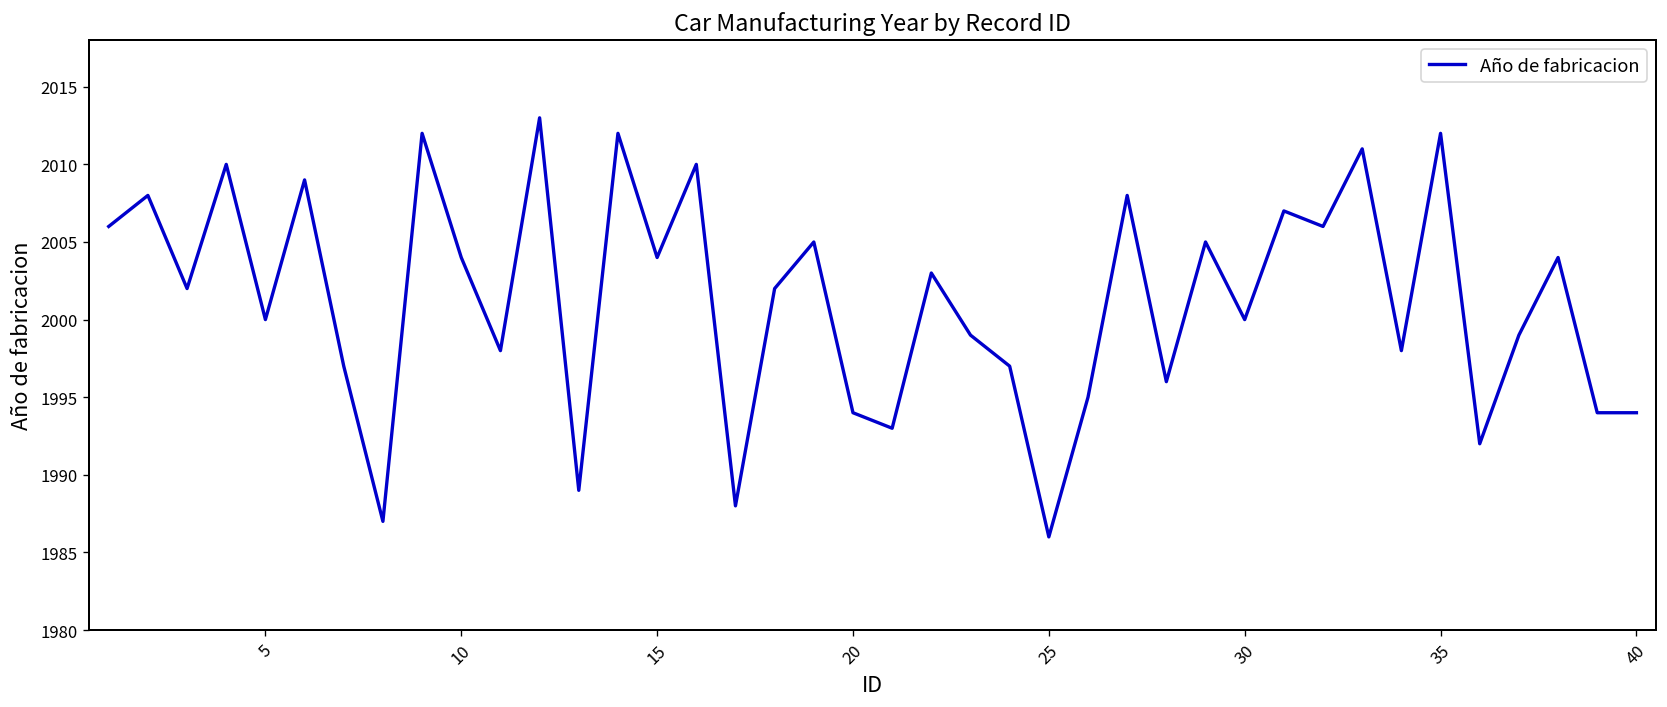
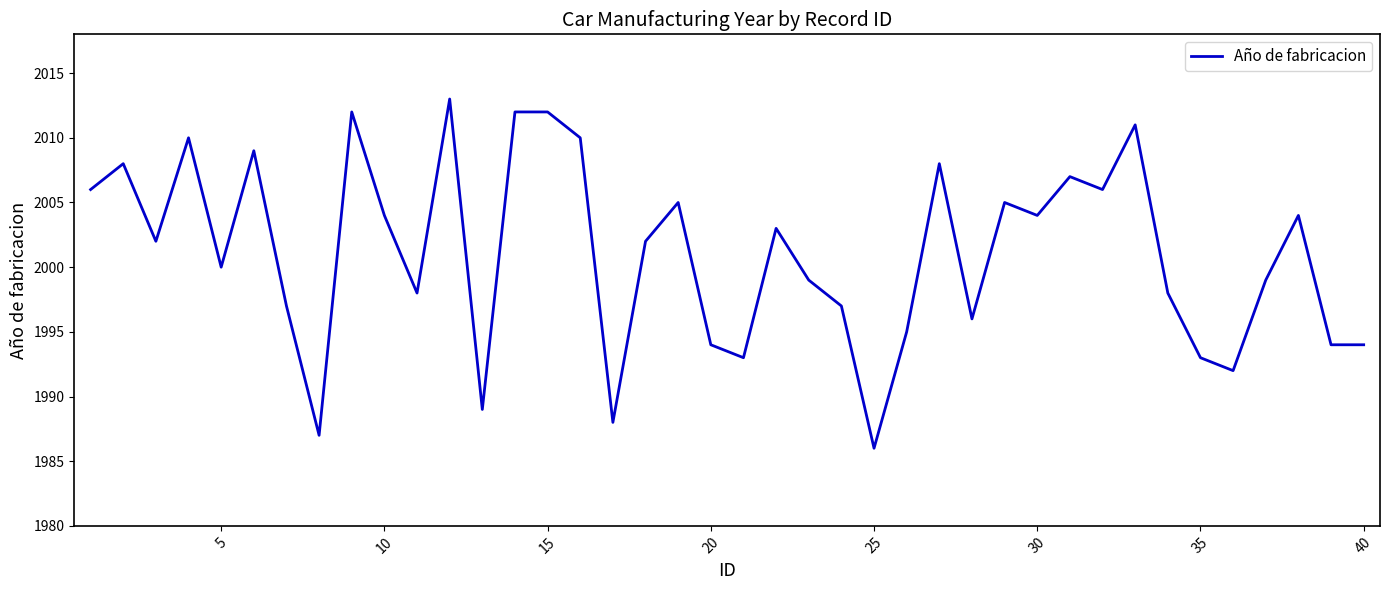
  {
    "5": 2000,
    "10": 2004,
-   "15": 2004,
+   "15": 2012,
    "20": 1994,
    "25": 1986,
-   "30": 2000,
-   "35": 2012,
+   "30": 2004,
+   "35": 1993,
    "40": 1994
  }
